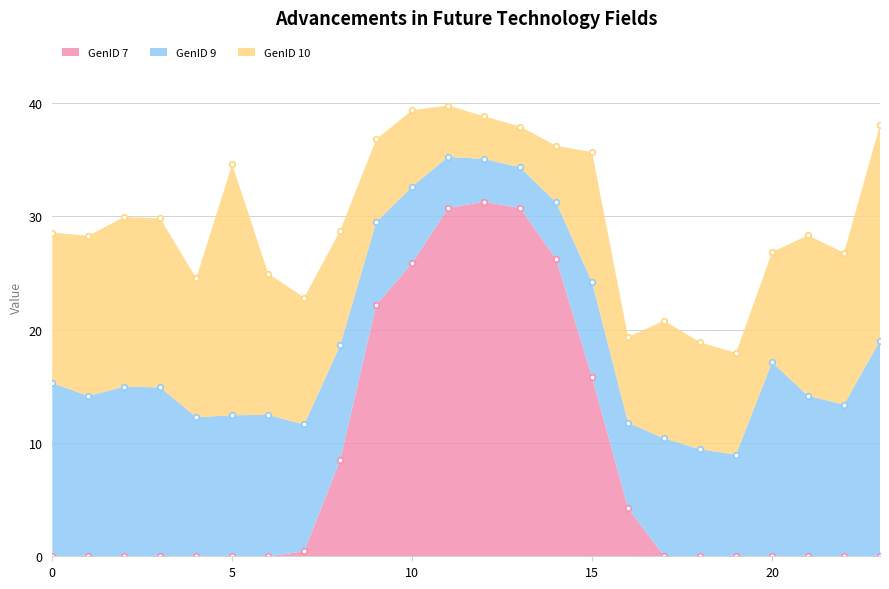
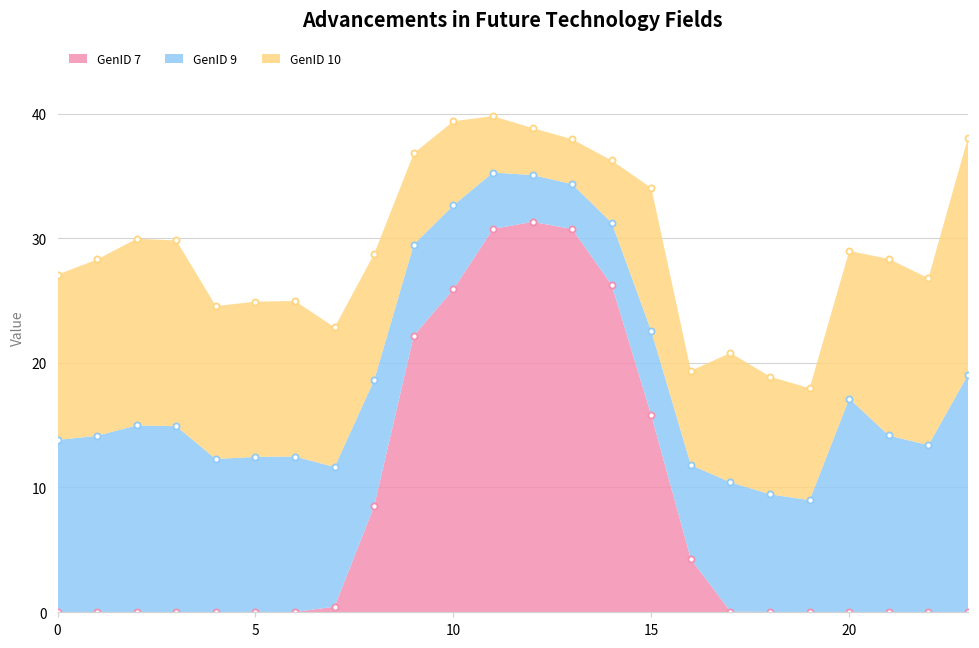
  {
    "GenID 7": {
      "0": 0.0,
      "5": 0.0,
      "10": 25.9,
      "15": 15.8,
      "20": 0.0
    },
    "GenID 9": {
-     "0": 15.3,
+     "0": 13.8,
      "5": 12.5,
      "10": 6.7,
-     "15": 8.4,
+     "15": 6.8,
      "20": 17.1
    },
    "GenID 10": {
      "0": 13.3,
-     "5": 22.2,
+     "5": 12.5,
      "10": 6.7,
      "15": 11.5,
-     "20": 9.7
+     "20": 11.8
    }
  }
